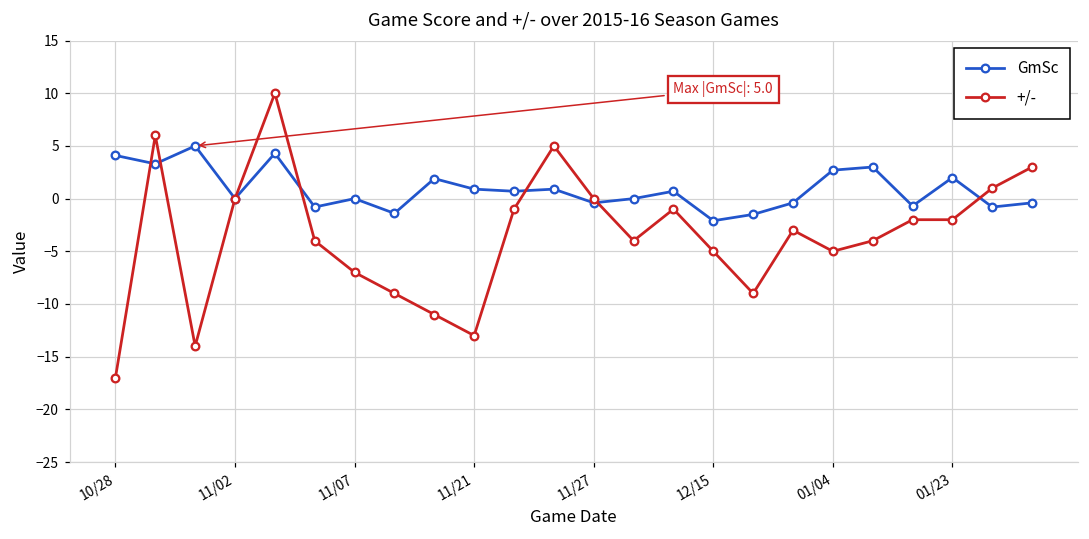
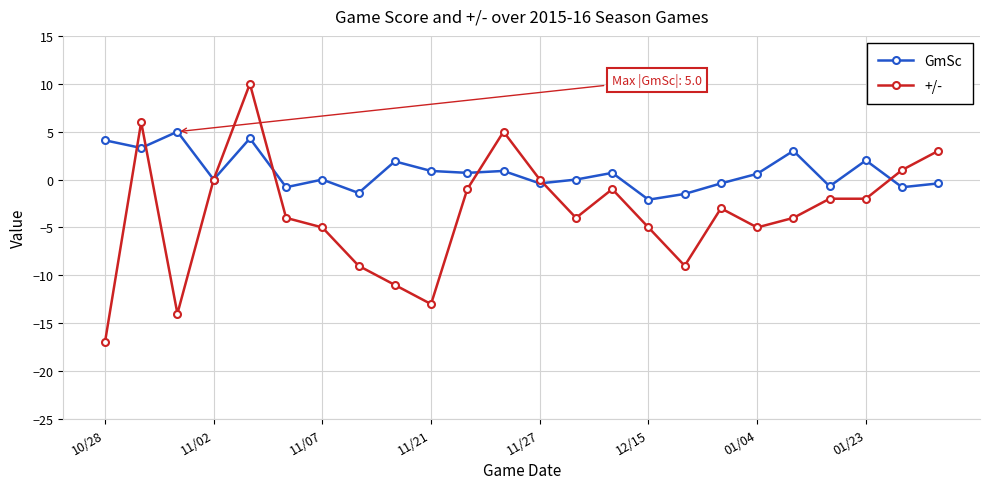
  {
    "GmSc": {
      "10/28": 4,
      "11/07": 0,
      "11/21": 1,
      "11/27": 0,
      "12/15": -2,
-     "01/04": 3,
+     "01/04": 1,
      "01/23": 2
    },
    "+/-": {
      "10/28": -17,
-     "11/07": -7,
+     "11/07": -5,
      "11/21": -13,
      "11/27": 0,
      "12/15": -5,
      "01/04": -5,
      "01/23": -2
    }
  }
